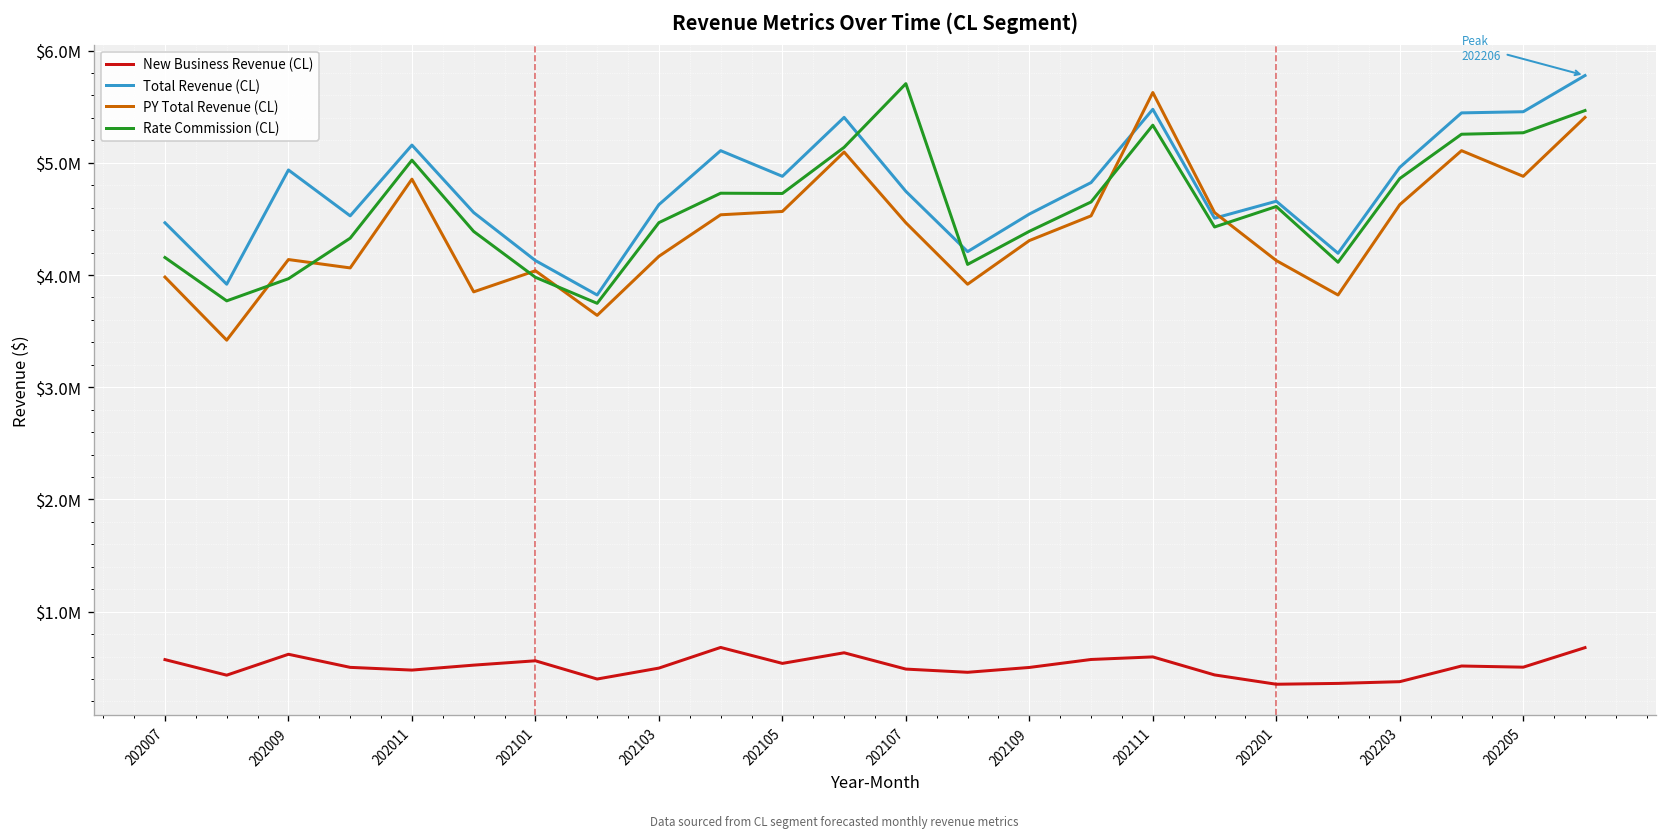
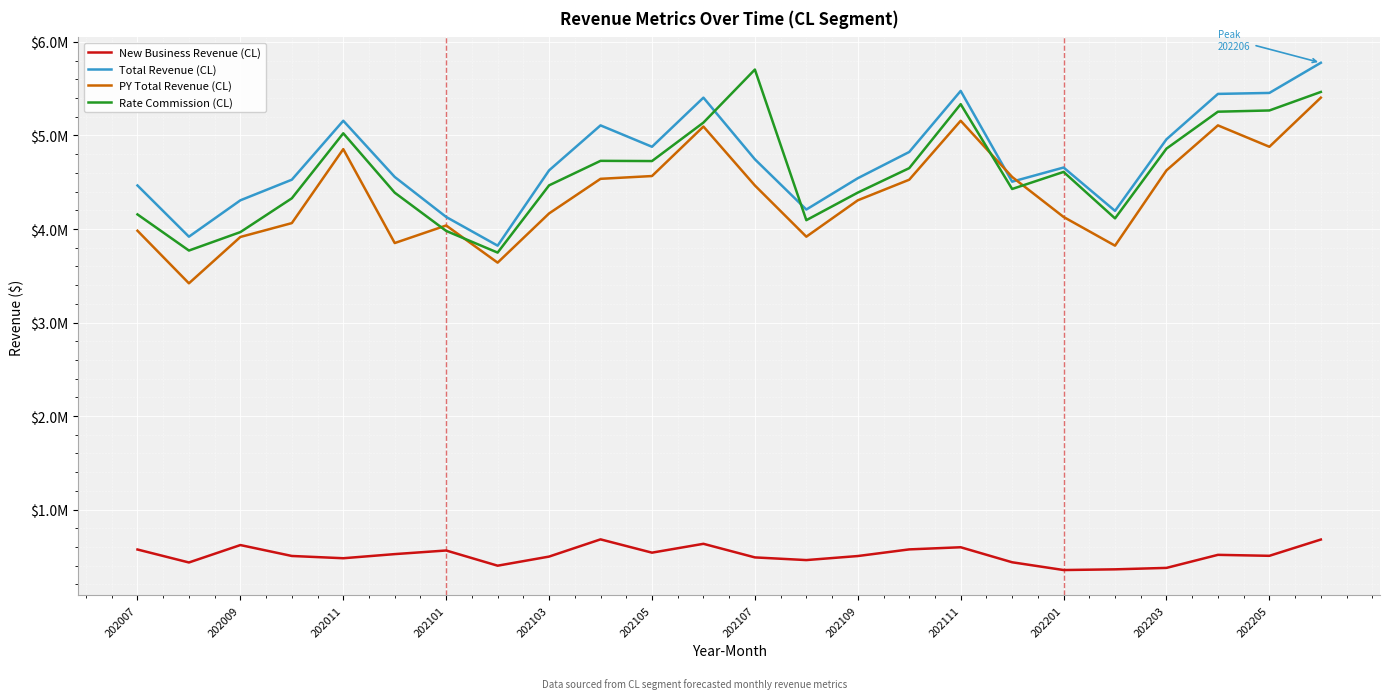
  {
    "New Business Revenue (CL)": {
      "202007": "$600000",
      "202009": "$600000",
      "202011": "$500000",
      "202101": "$600000",
      "202103": "$500000",
      "202105": "$500000",
      "202107": "$500000",
      "202109": "$500000",
      "202111": "$600000",
      "202201": "$400000",
      "202203": "$400000",
      "202205": "$500000"
    },
    "Total Revenue (CL)": {
      "202007": "$4500000",
-     "202009": "$4900000",
+     "202009": "$4300000",
      "202011": "$5200000",
      "202101": "$4100000",
      "202103": "$4600000",
      "202105": "$4900000",
      "202107": "$4700000",
      "202109": "$4500000",
      "202111": "$5500000",
      "202201": "$4700000",
      "202203": "$5000000",
      "202205": "$5500000"
    },
    "PY Total Revenue (CL)": {
      "202007": "$4000000",
-     "202009": "$4100000",
+     "202009": "$3900000",
      "202011": "$4900000",
      "202101": "$4000000",
      "202103": "$4200000",
      "202105": "$4600000",
      "202107": "$4500000",
      "202109": "$4300000",
-     "202111": "$5600000",
+     "202111": "$5200000",
      "202201": "$4100000",
      "202203": "$4600000",
      "202205": "$4900000"
    },
    "Rate Commission (CL)": {
      "202007": "$4200000",
      "202009": "$4000000",
      "202011": "$5000000",
      "202101": "$4000000",
      "202103": "$4500000",
      "202105": "$4700000",
      "202107": "$5700000",
      "202109": "$4400000",
      "202111": "$5300000",
      "202201": "$4600000",
      "202203": "$4900000",
      "202205": "$5300000"
    }
  }
